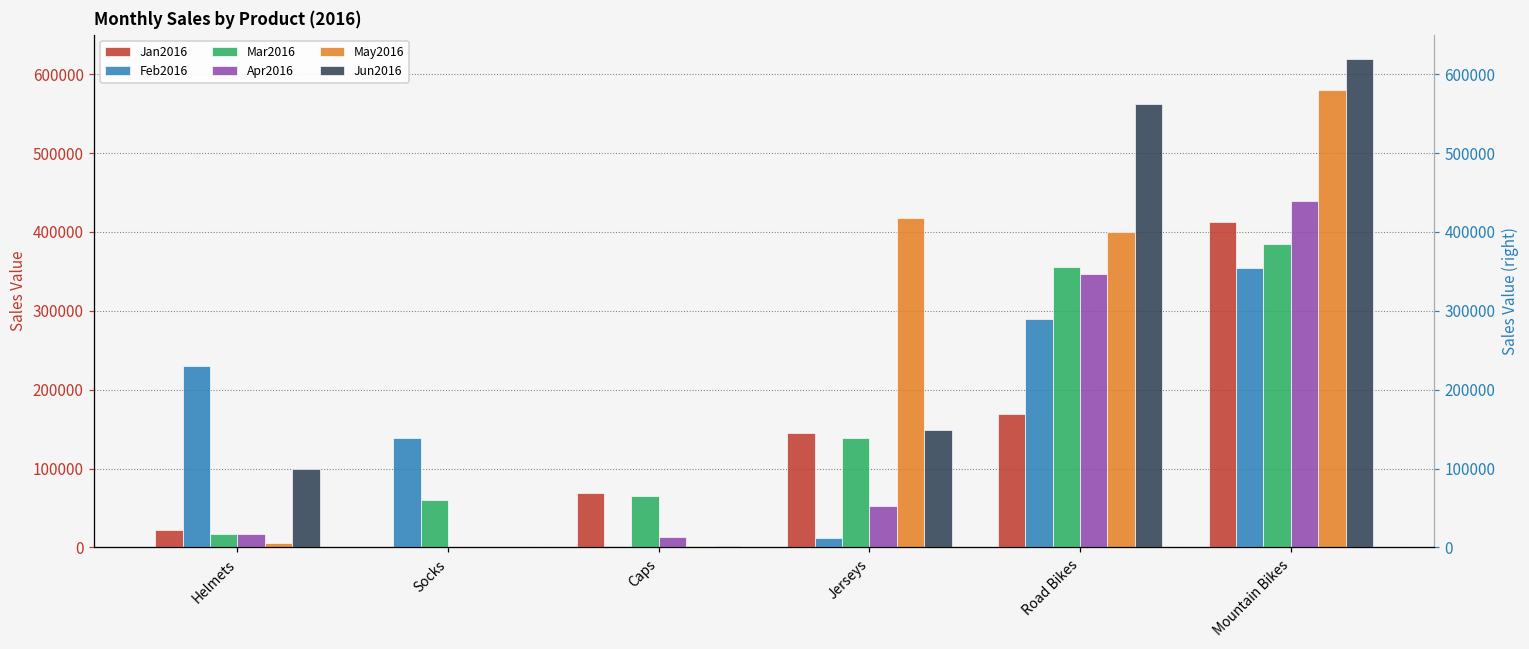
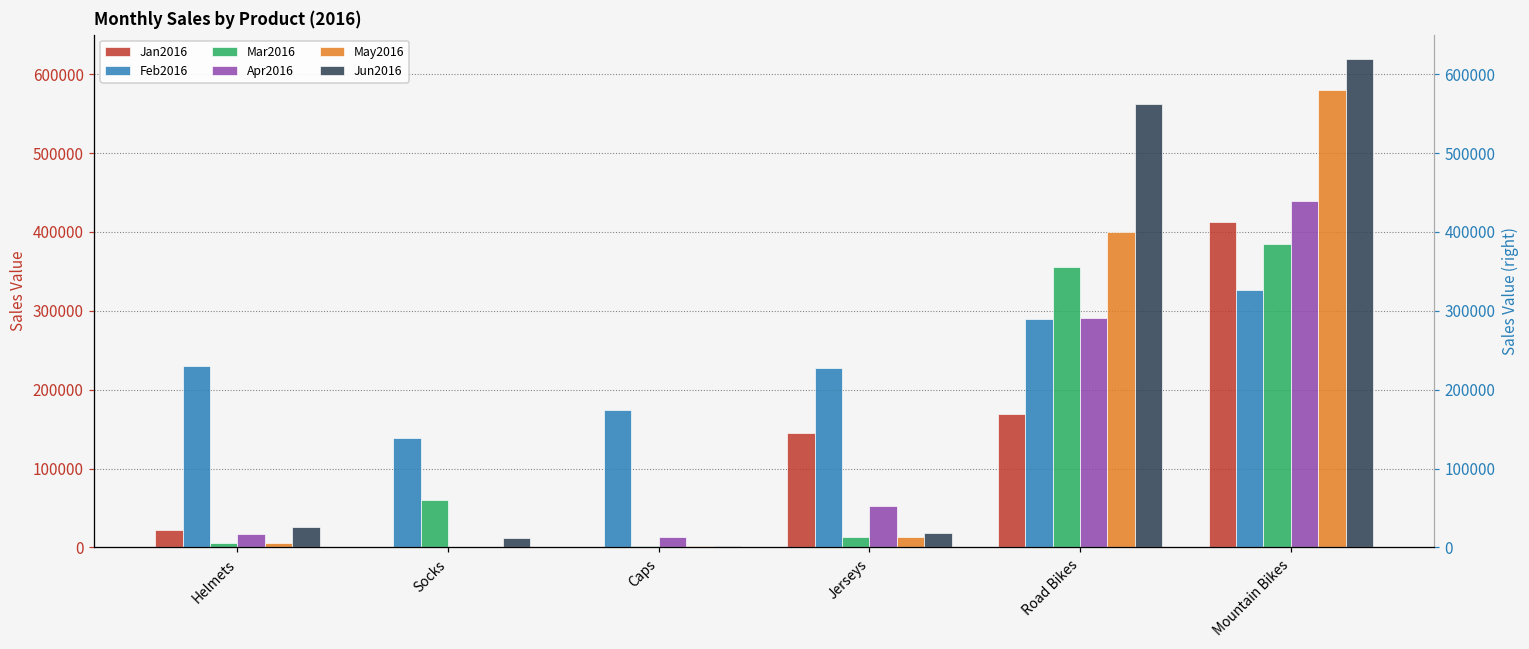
  {
    "Jan2016": {
      "Helmets": 20000,
-     "Caps": 70000,
+     "Caps": 0,
      "Jerseys": 140000,
      "Road Bikes": 170000,
      "Mountain Bikes": 410000
    },
    "Feb2016": {
      "Helmets": 230000,
      "Socks": 140000,
-     "Caps": 0,
-     "Jerseys": 10000,
+     "Caps": 170000,
+     "Jerseys": 230000,
      "Road Bikes": 290000,
-     "Mountain Bikes": 350000
+     "Mountain Bikes": 330000
    },
    "Mar2016": {
-     "Helmets": 20000,
+     "Helmets": 10000,
      "Socks": 60000,
-     "Caps": 70000,
-     "Jerseys": 140000,
+     "Caps": 0,
+     "Jerseys": 10000,
      "Road Bikes": 360000,
      "Mountain Bikes": 380000
    },
    "Apr2016": {
      "Helmets": 20000,
      "Caps": 10000,
      "Jerseys": 50000,
-     "Road Bikes": 350000,
+     "Road Bikes": 290000,
      "Mountain Bikes": 440000
    },
    "May2016": {
      "Helmets": 10000,
-     "Jerseys": 420000,
+     "Jerseys": 10000,
      "Road Bikes": 400000,
      "Mountain Bikes": 580000
    },
    "Jun2016": {
-     "Helmets": 100000,
-     "Socks": 0,
-     "Jerseys": 150000,
+     "Helmets": 30000,
+     "Socks": 10000,
+     "Jerseys": 20000,
      "Road Bikes": 560000,
      "Mountain Bikes": 620000
    }
  }
